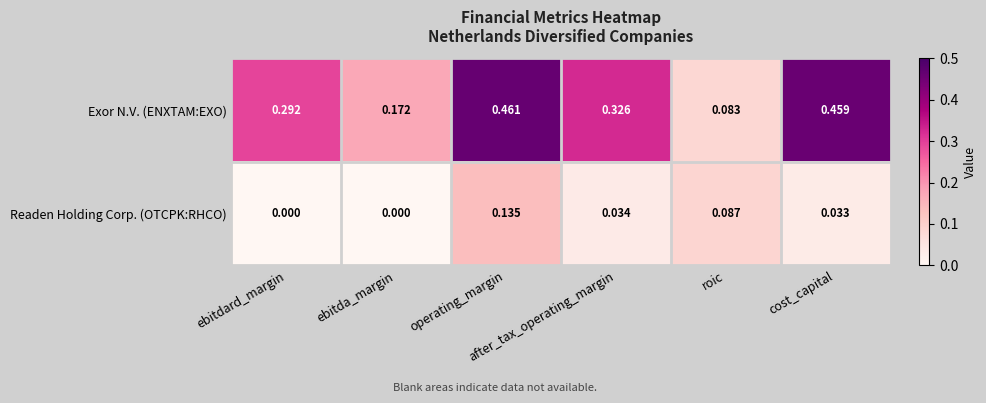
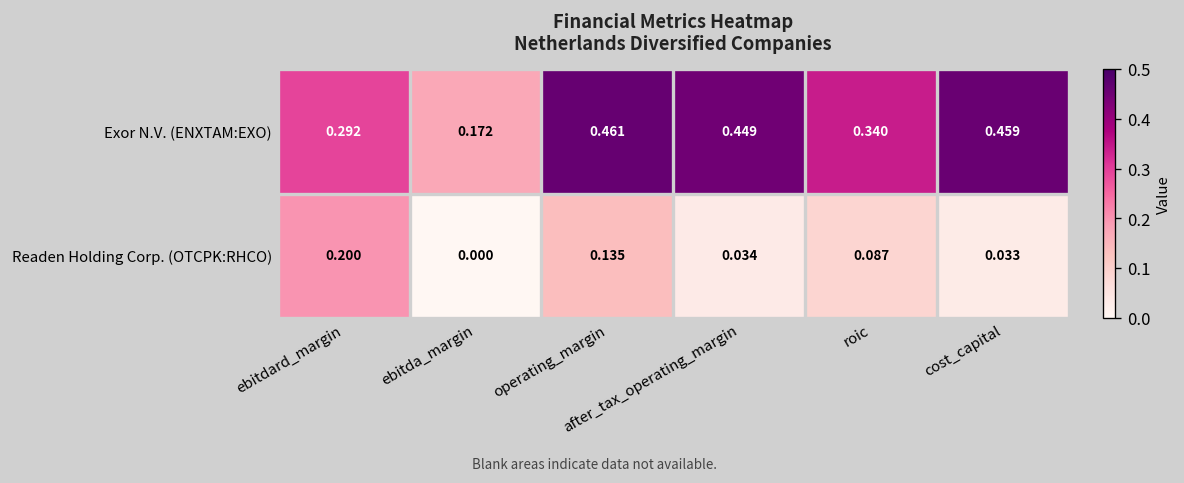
  {
    "Exor N.V. (ENXTAM:EXO)": {
      "ebitdard_margin": 0.292,
      "ebitda_margin": 0.172,
      "operating_margin": 0.461,
-     "after_tax_operating_margin": 0.326,
-     "roic": 0.083,
+     "after_tax_operating_margin": 0.449,
+     "roic": 0.340,
      "cost_capital": 0.459
    },
    "Readen Holding Corp. (OTCPK:RHCO)": {
-     "ebitdard_margin": 0.000,
+     "ebitdard_margin": 0.200,
      "ebitda_margin": 0.000,
      "operating_margin": 0.135,
      "after_tax_operating_margin": 0.034,
      "roic": 0.087,
      "cost_capital": 0.033
    }
  }
